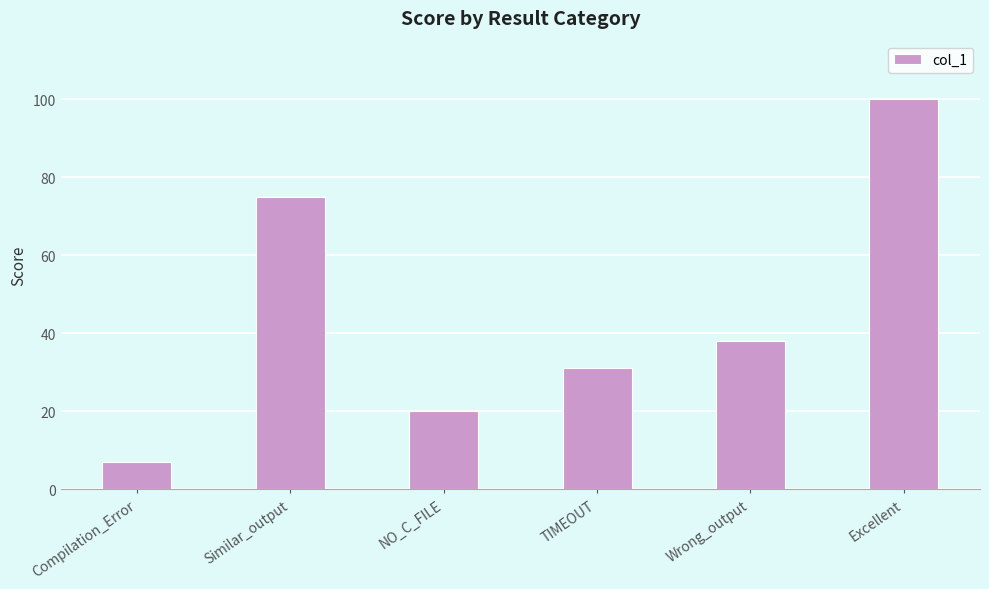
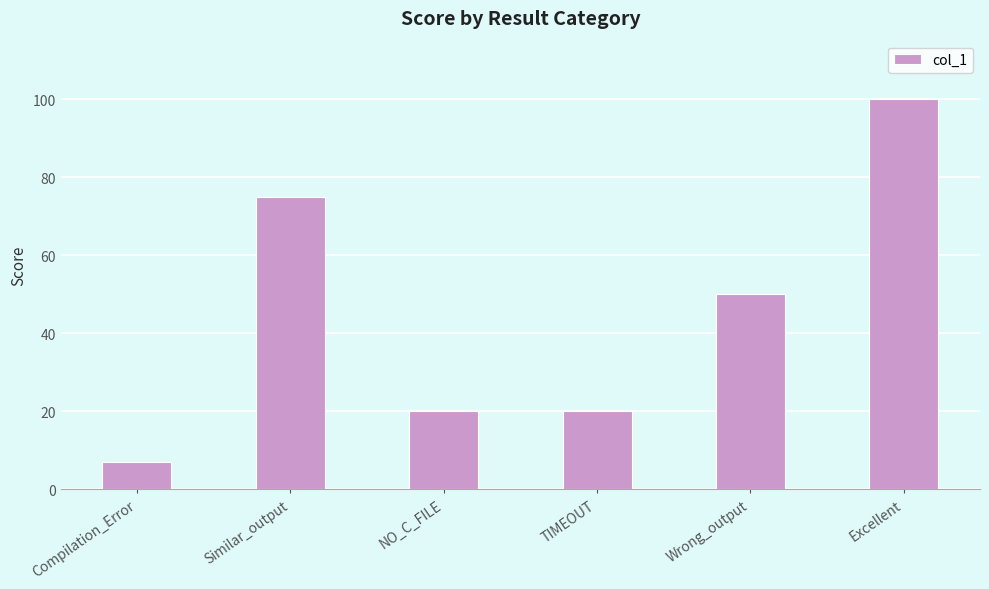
  {
    "Compilation_Error": 7,
    "Similar_output": 75,
    "NO_C_FILE": 20,
-   "TIMEOUT": 31,
-   "Wrong_output": 38,
+   "TIMEOUT": 20,
+   "Wrong_output": 50,
    "Excellent": 100
  }
